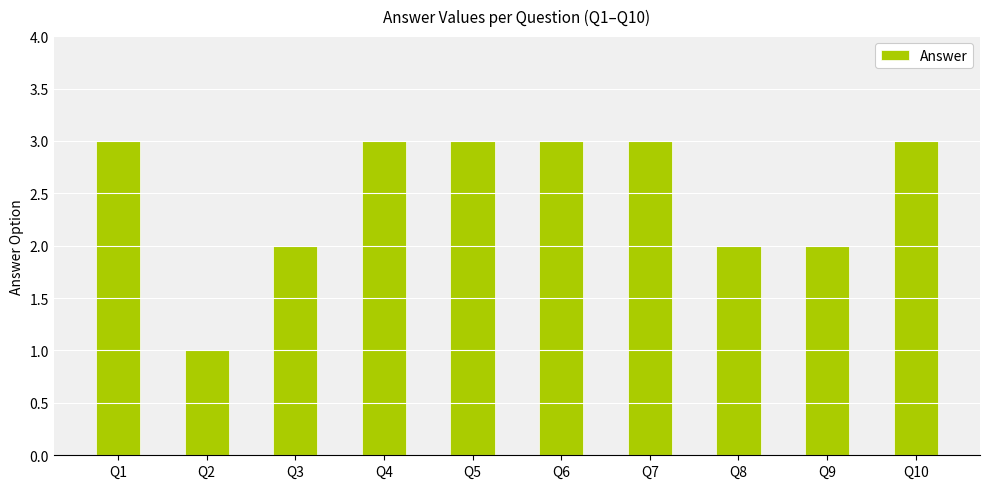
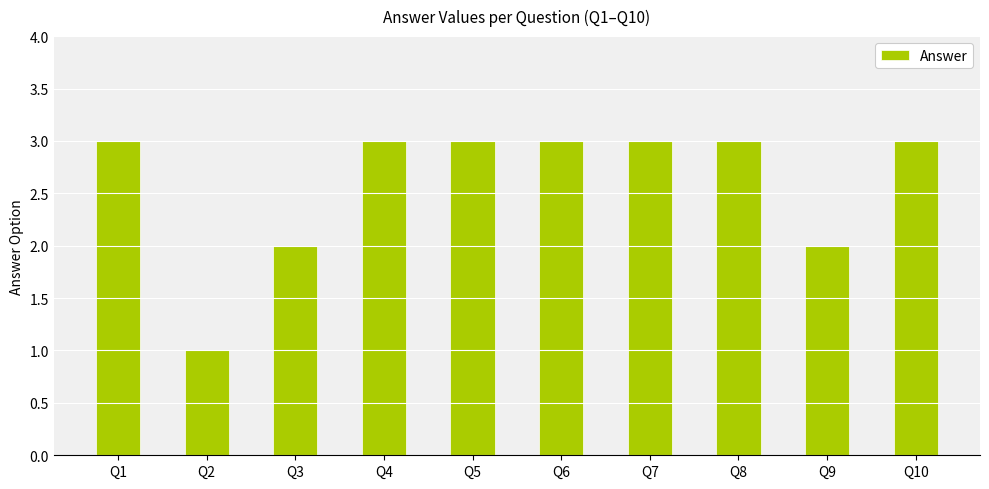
  {
    "Q1": 3,
    "Q2": 1,
    "Q3": 2,
    "Q4": 3,
    "Q5": 3,
    "Q6": 3,
    "Q7": 3,
-   "Q8": 2,
+   "Q8": 3,
    "Q9": 2,
    "Q10": 3
  }
